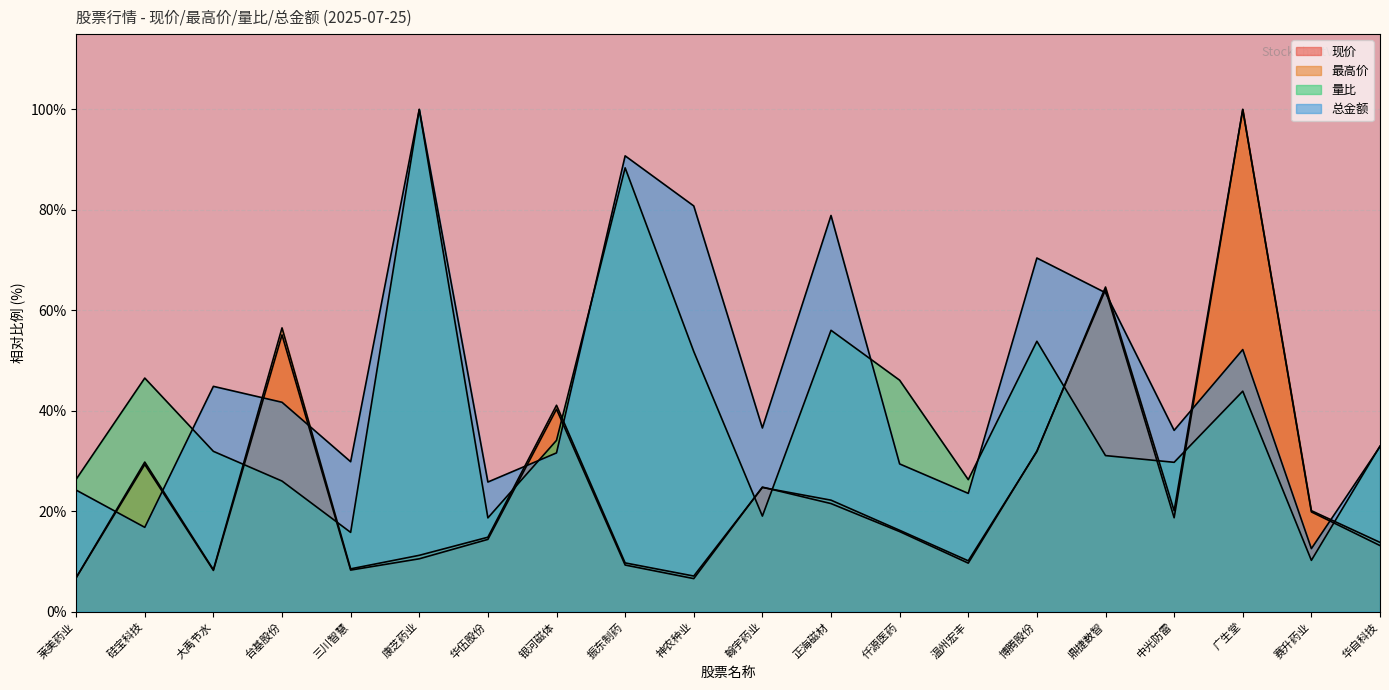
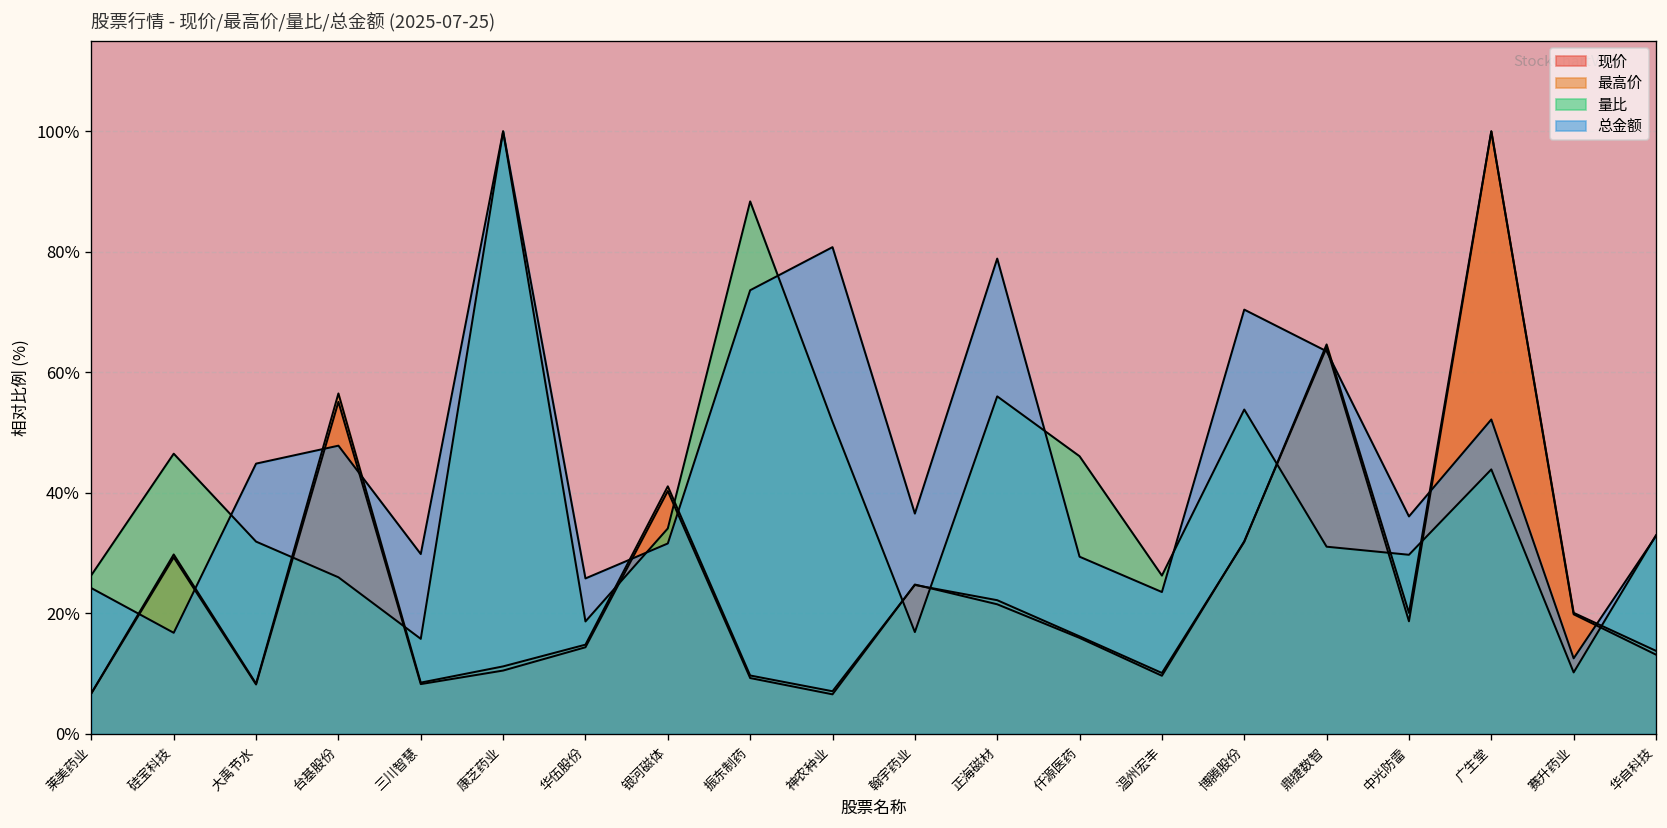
  {
    "量比": {
      "莱美药业": "26%",
      "硅宝科技": "47%",
      "大禹节水": "32%",
      "台基股份": "26%",
      "三川智慧": "16%",
      "华伍股份": "19%",
      "银河磁体": "34%",
      "振东制药": "88%",
      "神农种业": "52%",
-     "翰宇药业": "19%",
+     "翰宇药业": "17%",
      "正海磁材": "56%",
      "仟源医药": "46%",
      "温州宏丰": "26%",
      "博腾股份": "54%",
      "鼎捷数智": "31%",
      "中光防雷": "30%",
      "广生堂": "44%",
      "赛升药业": "10%"
    },
    "总金额": {
      "莱美药业": "24%",
      "硅宝科技": "17%",
      "大禹节水": "45%",
-     "台基股份": "42%",
+     "台基股份": "48%",
      "三川智慧": "30%",
      "华伍股份": "26%",
      "银河磁体": "32%",
-     "振东制药": "91%",
+     "振东制药": "74%",
      "神农种业": "81%",
      "翰宇药业": "37%",
      "正海磁材": "79%",
      "仟源医药": "29%",
      "温州宏丰": "24%",
      "博腾股份": "70%",
      "鼎捷数智": "64%",
      "中光防雷": "36%",
      "广生堂": "52%",
      "赛升药业": "13%"
    }
  }
